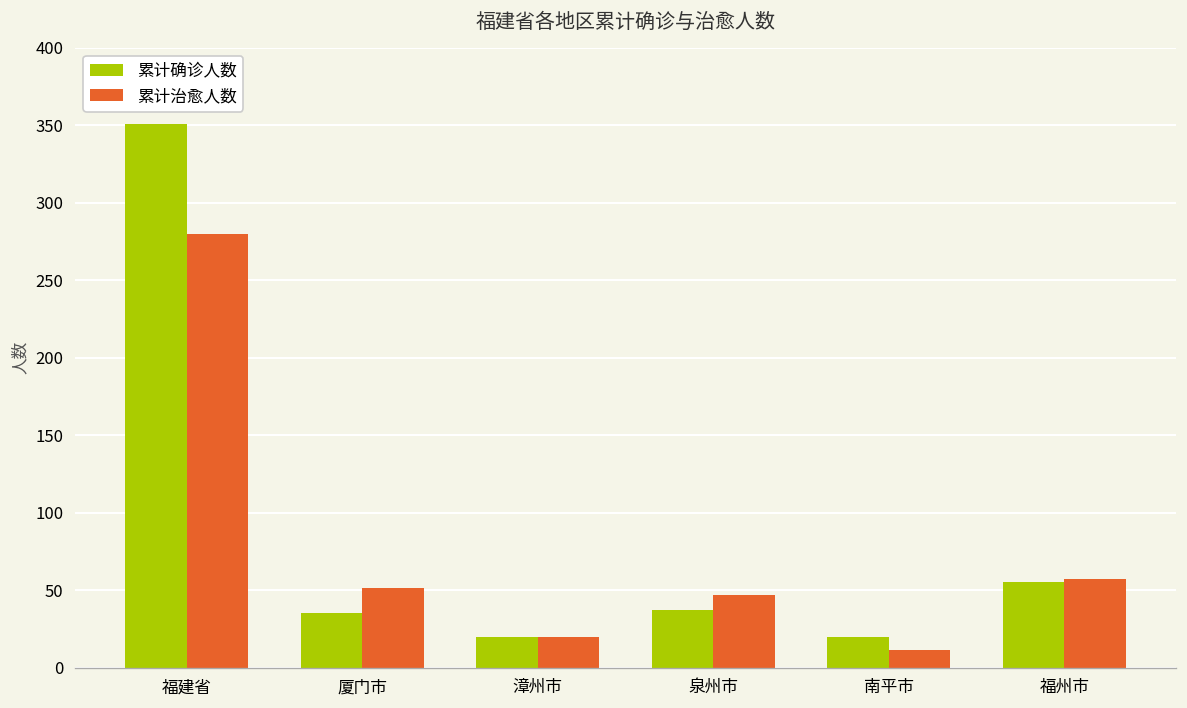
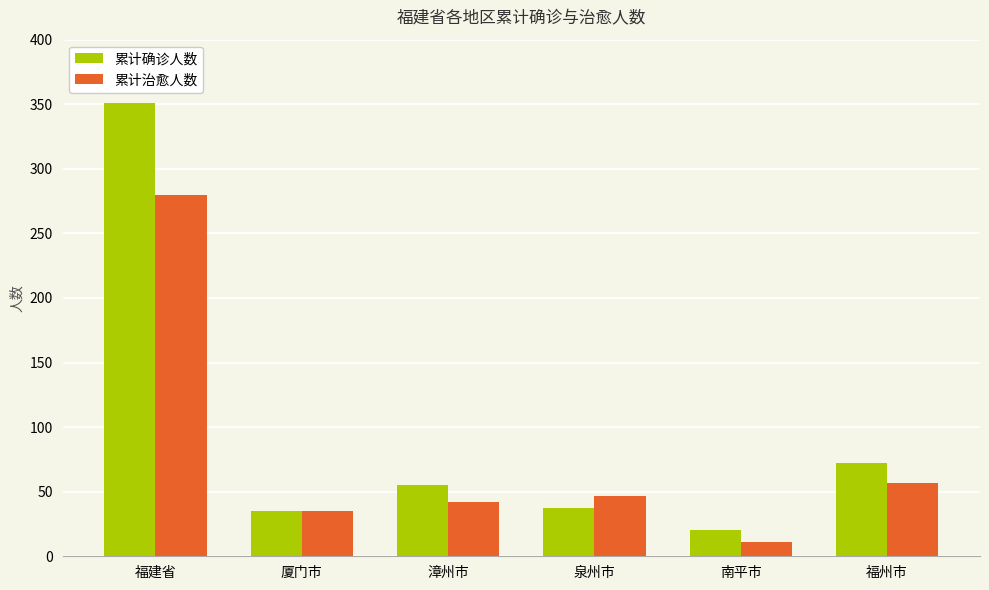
  {
    "累计确诊人数": {
      "福建省": 351,
      "厦门市": 35,
-     "漳州市": 20,
+     "漳州市": 55,
      "泉州市": 37,
      "南平市": 20,
-     "福州市": 55
+     "福州市": 72
    },
    "累计治愈人数": {
      "福建省": 280,
-     "厦门市": 51,
-     "漳州市": 20,
+     "厦门市": 35,
+     "漳州市": 42,
      "泉州市": 47,
      "南平市": 11,
      "福州市": 57
    }
  }
